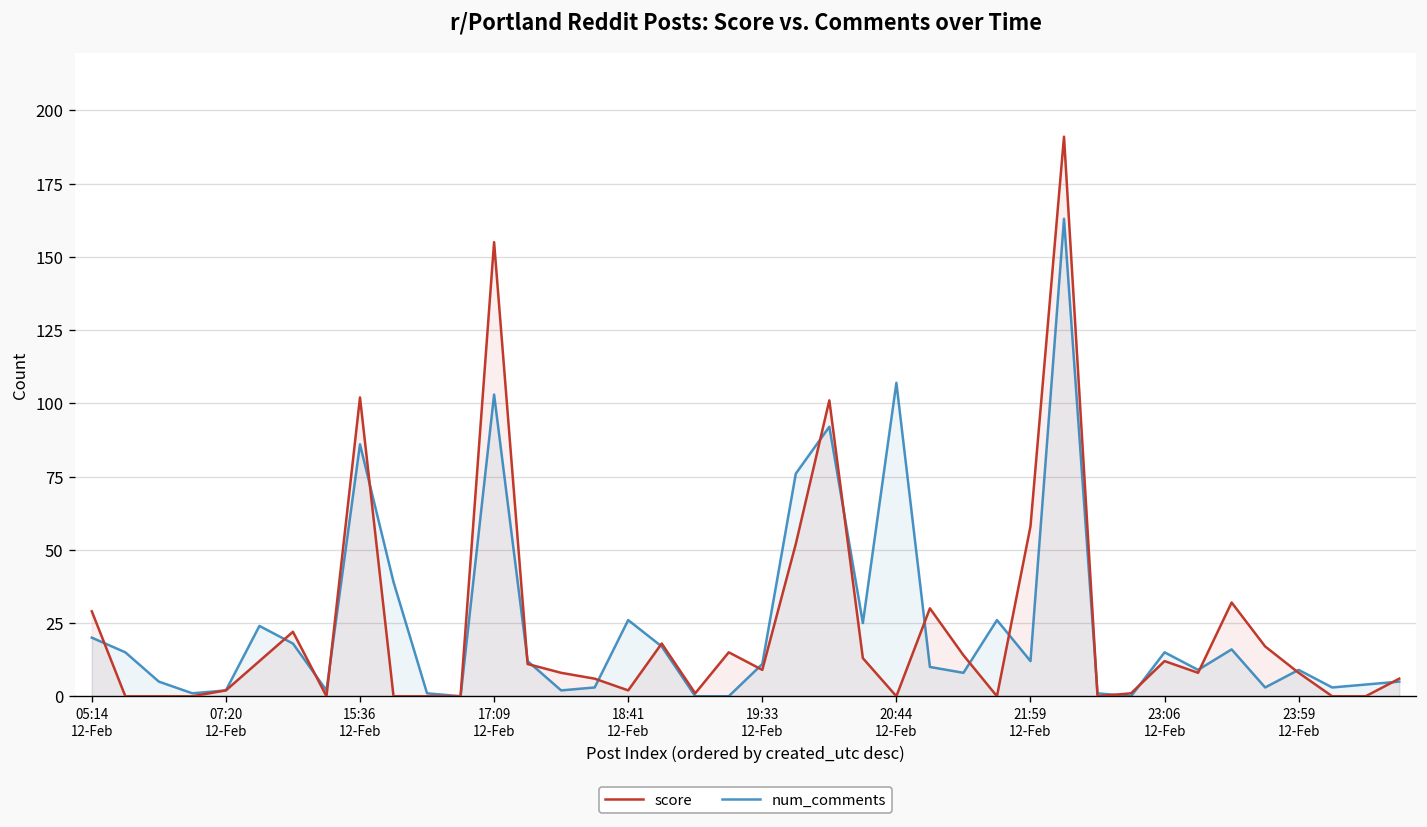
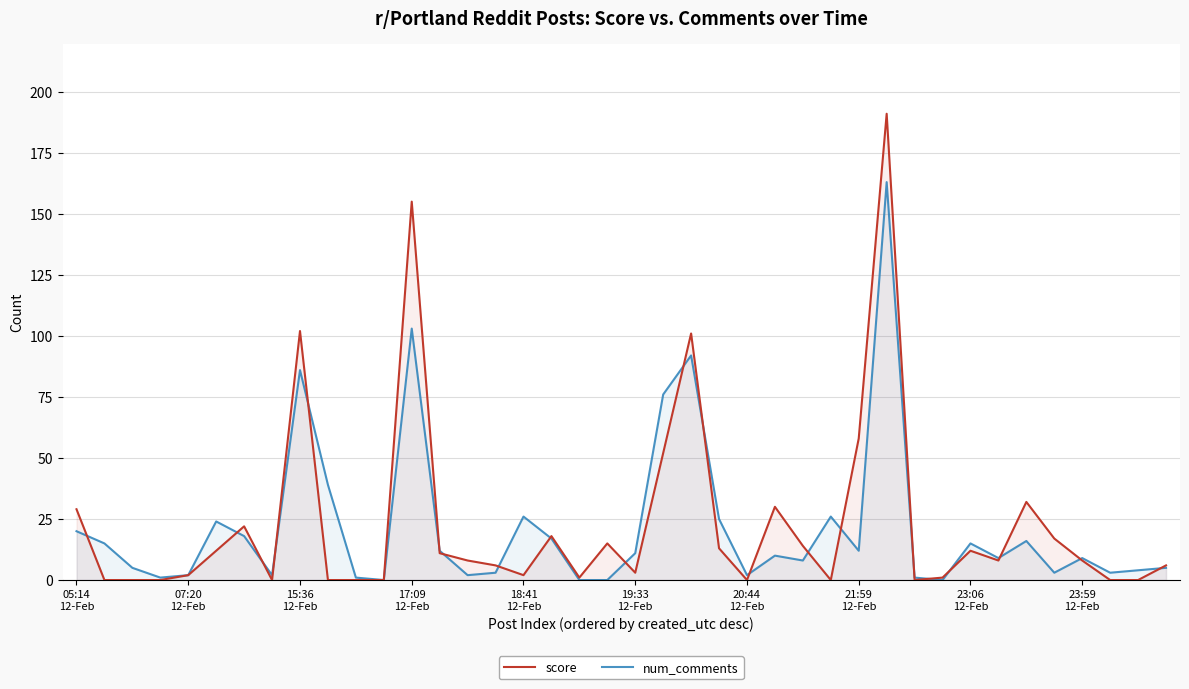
  {
    "score": {
      "05:14 12-Feb": 29,
      "15:36 12-Feb": 102,
      "17:09 12-Feb": 155,
      "18:41 12-Feb": 2,
-     "19:33 12-Feb": 9,
+     "19:33 12-Feb": 3,
      "20:44 12-Feb": 0,
      "21:59 12-Feb": 58,
      "23:06 12-Feb": 12
    },
    "num_comments": {
      "05:14 12-Feb": 20,
      "15:36 12-Feb": 86,
      "17:09 12-Feb": 103,
      "18:41 12-Feb": 26,
      "19:33 12-Feb": 11,
-     "20:44 12-Feb": 107,
+     "20:44 12-Feb": 2,
      "21:59 12-Feb": 12,
      "23:06 12-Feb": 15
    }
  }
